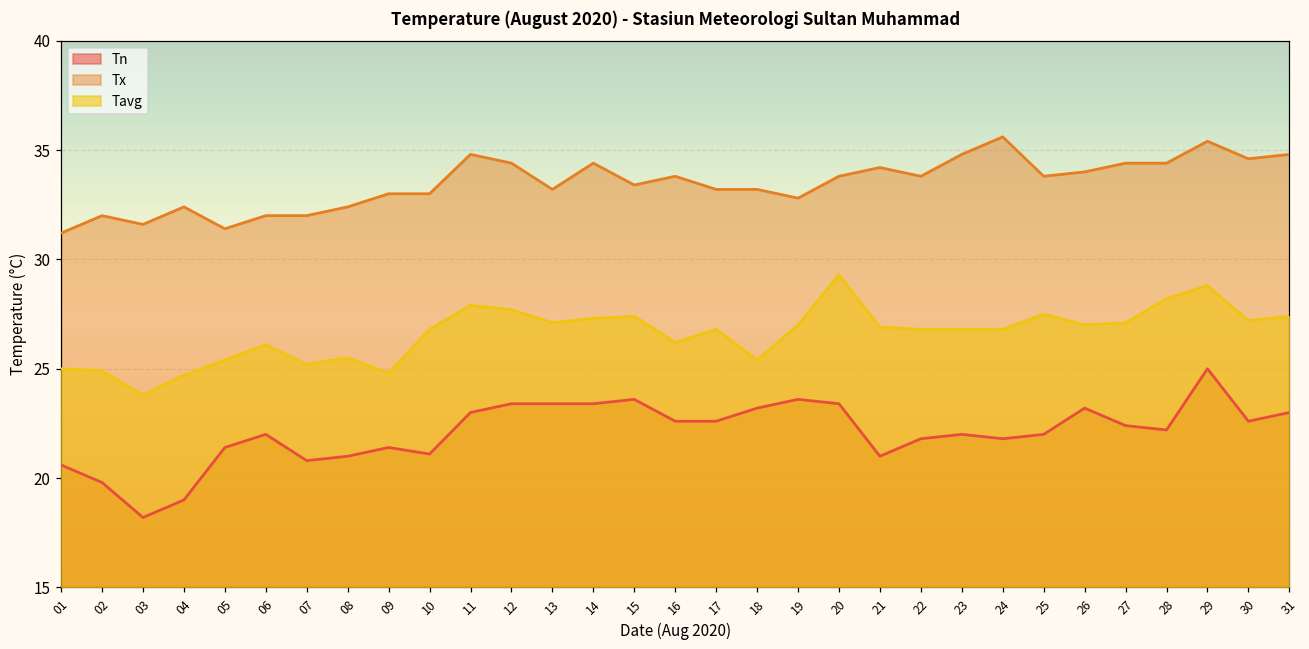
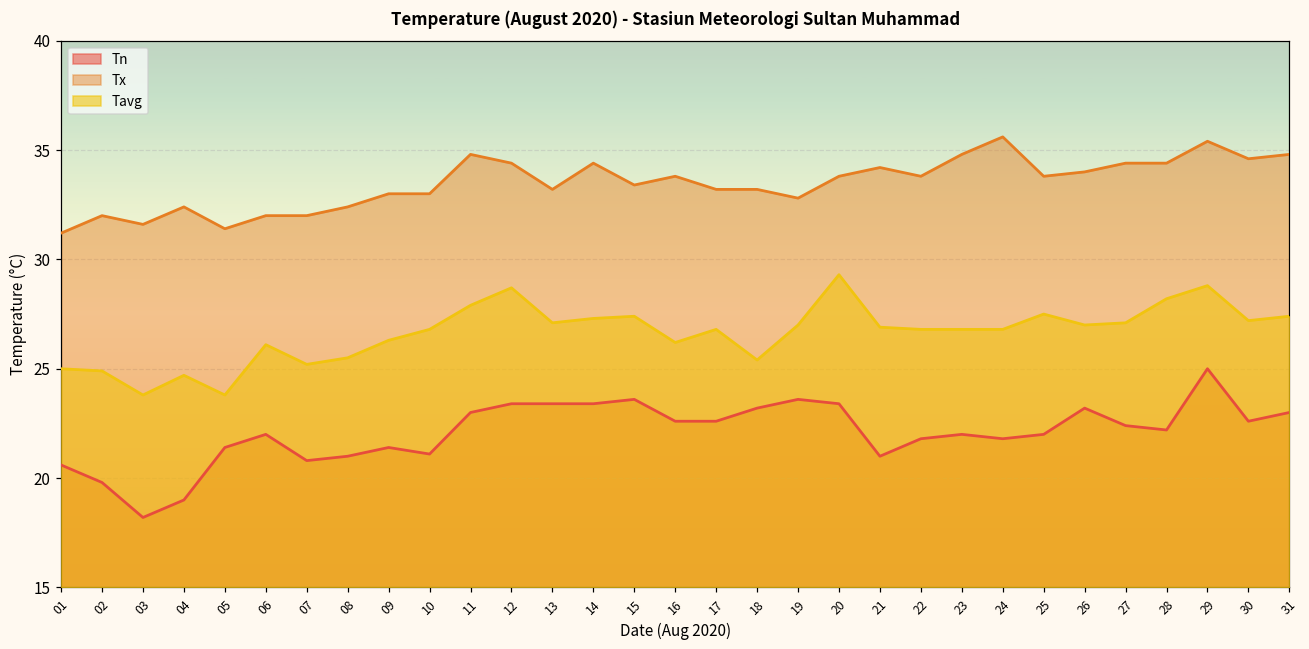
  {
    "Tavg": {
      "01": 25.0,
      "02": 24.9,
      "03": 23.8,
      "04": 24.7,
-     "05": 25.4,
+     "05": 23.8,
      "06": 26.1,
      "07": 25.2,
      "08": 25.5,
-     "09": 24.8,
+     "09": 26.3,
      "10": 26.8,
      "11": 27.9,
-     "12": 27.7,
+     "12": 28.7,
      "13": 27.1,
      "14": 27.3,
      "15": 27.4,
      "16": 26.2,
      "17": 26.8,
      "18": 25.4,
      "19": 27.0,
      "20": 29.3,
      "21": 26.9,
      "22": 26.8,
      "23": 26.8,
      "24": 26.8,
      "25": 27.5,
      "26": 27.0,
      "27": 27.1,
      "28": 28.2,
      "29": 28.8,
      "30": 27.2,
      "31": 27.4
    }
  }
